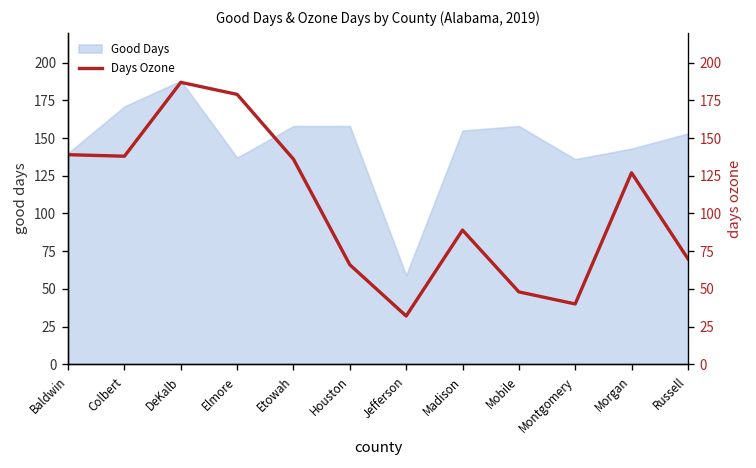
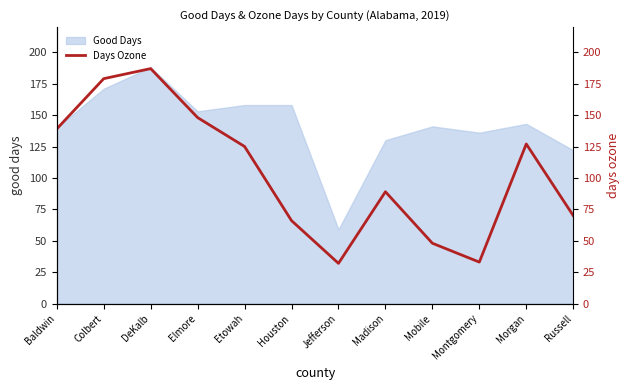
  {
    "Good Days": {
      "Baldwin": 140,
      "Colbert": 171,
      "DeKalb": 188,
-     "Elmore": 137,
+     "Elmore": 153,
      "Etowah": 158,
      "Houston": 158,
      "Jefferson": 59,
-     "Madison": 155,
-     "Mobile": 158,
+     "Madison": 130,
+     "Mobile": 141,
      "Montgomery": 136,
      "Morgan": 143,
-     "Russell": 153
+     "Russell": 122
    },
    "Days Ozone": {
      "Baldwin": 139,
-     "Colbert": 138,
+     "Colbert": 179,
      "DeKalb": 187,
-     "Elmore": 179,
-     "Etowah": 136,
+     "Elmore": 148,
+     "Etowah": 125,
      "Houston": 66,
      "Jefferson": 32,
      "Madison": 89,
      "Mobile": 48,
-     "Montgomery": 40,
+     "Montgomery": 33,
      "Morgan": 127,
      "Russell": 70
    }
  }
